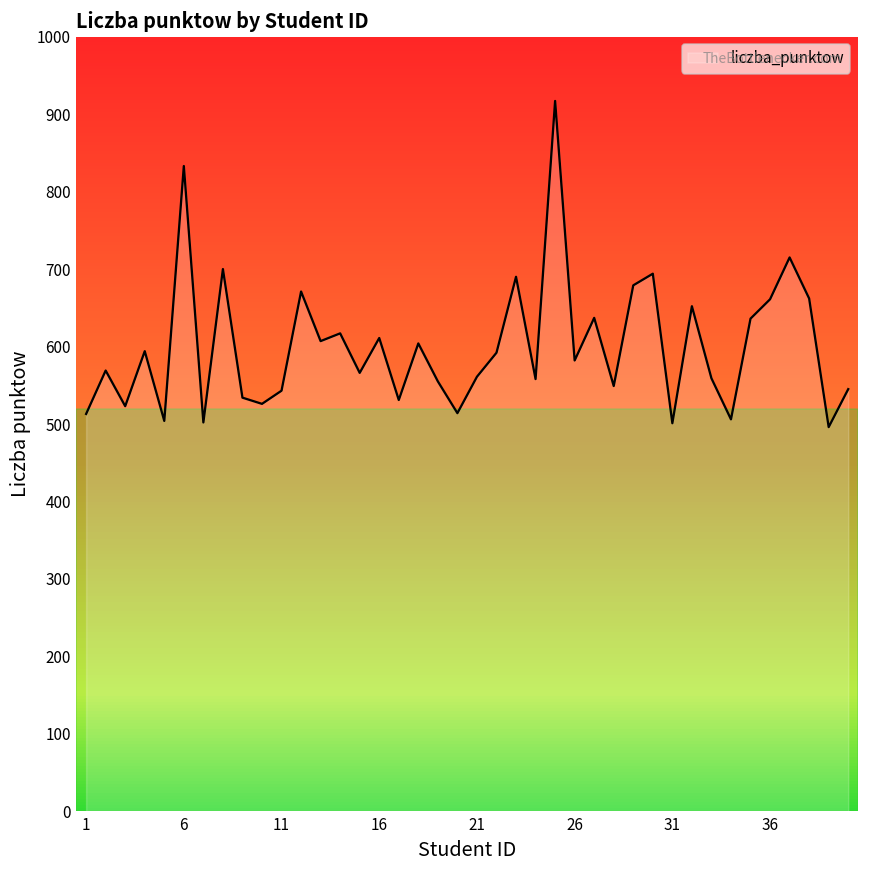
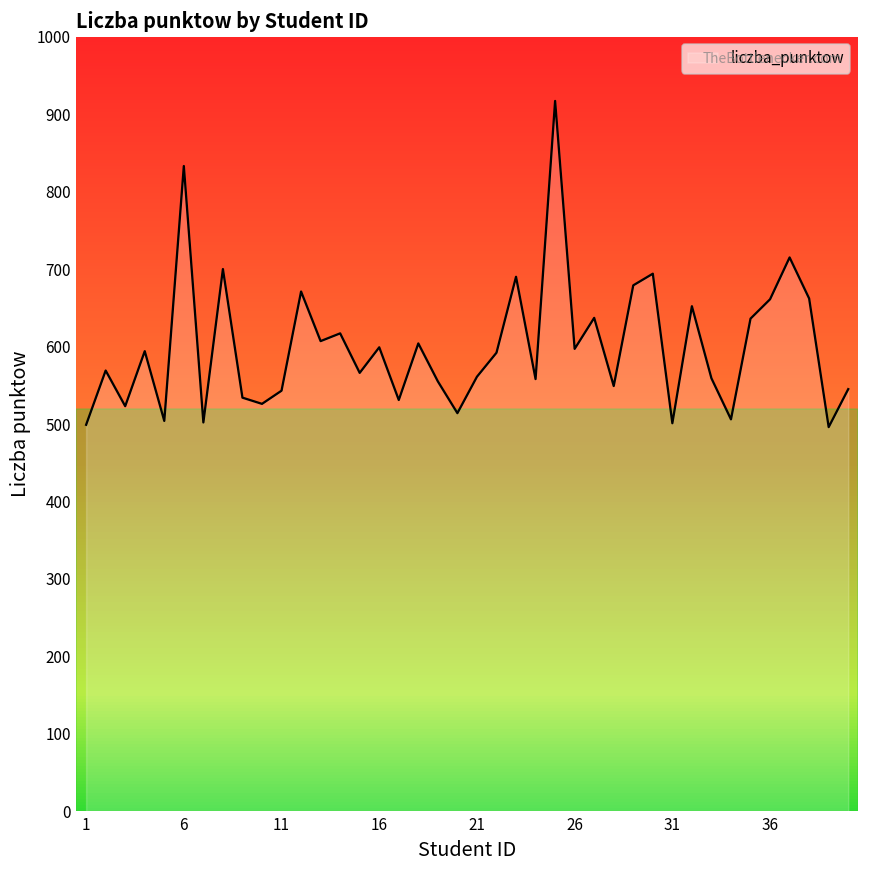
  {
-   "1": 510,
+   "1": 500,
    "6": 830,
    "11": 540,
-   "16": 610,
+   "16": 600,
    "21": 560,
-   "26": 580,
+   "26": 600,
    "31": 500,
    "36": 660
  }
